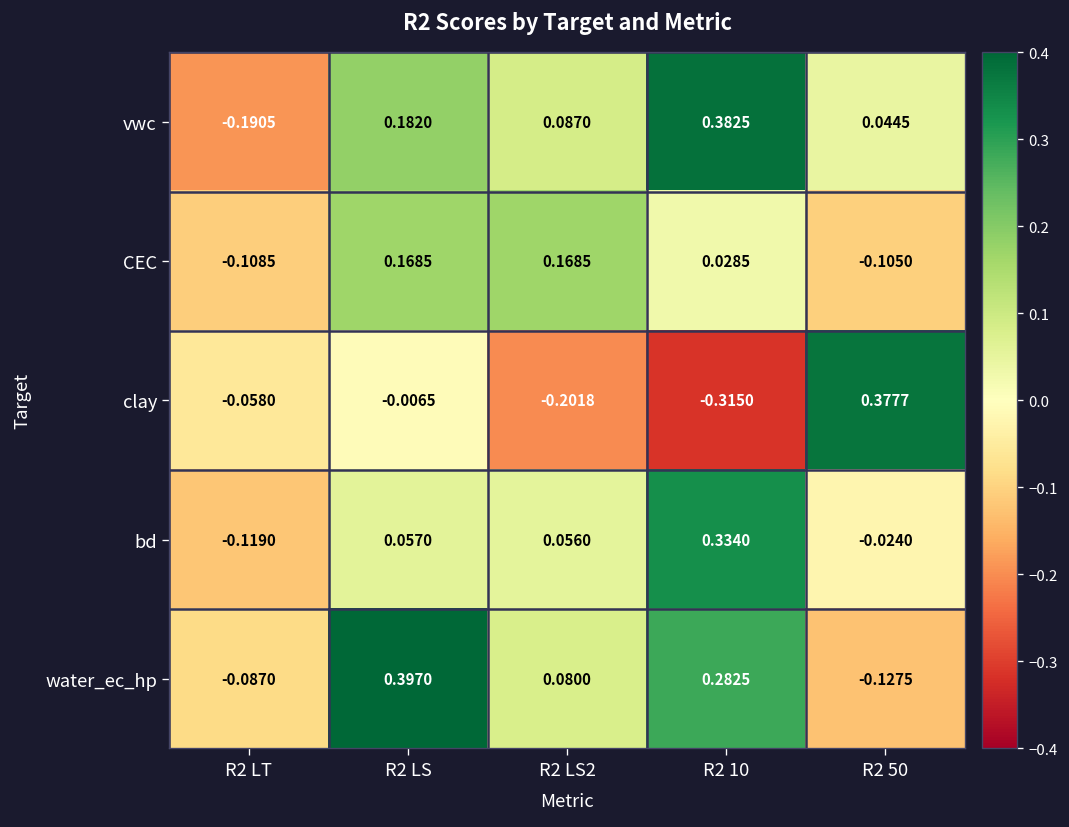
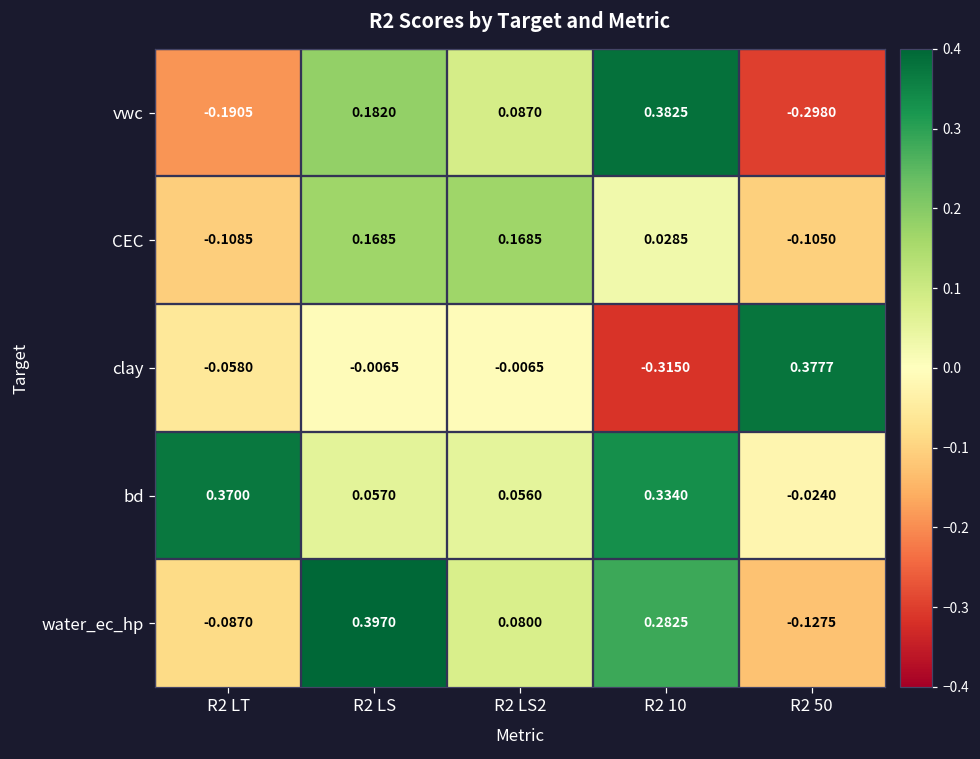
  {
    "vwc": {
      "R2 LT": -0.1905,
      "R2 LS": 0.1820,
      "R2 LS2": 0.0870,
      "R2 10": 0.3825,
-     "R2 50": 0.0445
+     "R2 50": -0.2980
    },
    "CEC": {
      "R2 LT": -0.1085,
      "R2 LS": 0.1685,
      "R2 LS2": 0.1685,
      "R2 10": 0.0285,
      "R2 50": -0.1050
    },
    "clay": {
      "R2 LT": -0.0580,
      "R2 LS": -0.0065,
-     "R2 LS2": -0.2018,
+     "R2 LS2": -0.0065,
      "R2 10": -0.3150,
      "R2 50": 0.3777
    },
    "bd": {
-     "R2 LT": -0.1190,
+     "R2 LT": 0.3700,
      "R2 LS": 0.0570,
      "R2 LS2": 0.0560,
      "R2 10": 0.3340,
      "R2 50": -0.0240
    },
    "water_ec_hp": {
      "R2 LT": -0.0870,
      "R2 LS": 0.3970,
      "R2 LS2": 0.0800,
      "R2 10": 0.2825,
      "R2 50": -0.1275
    }
  }
